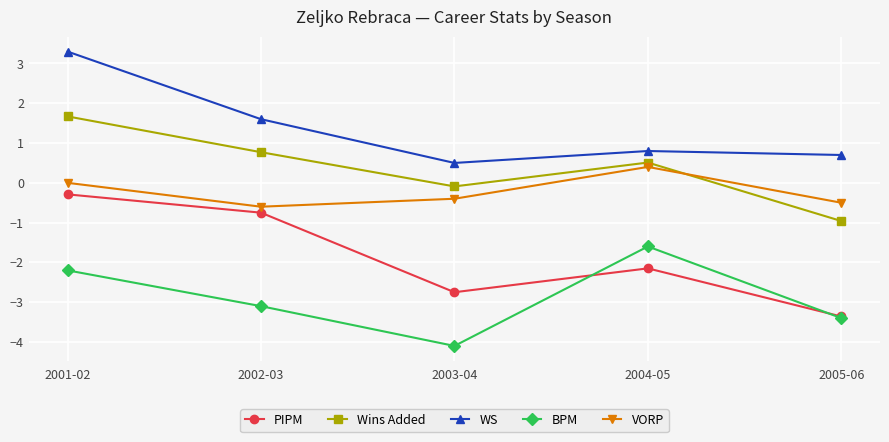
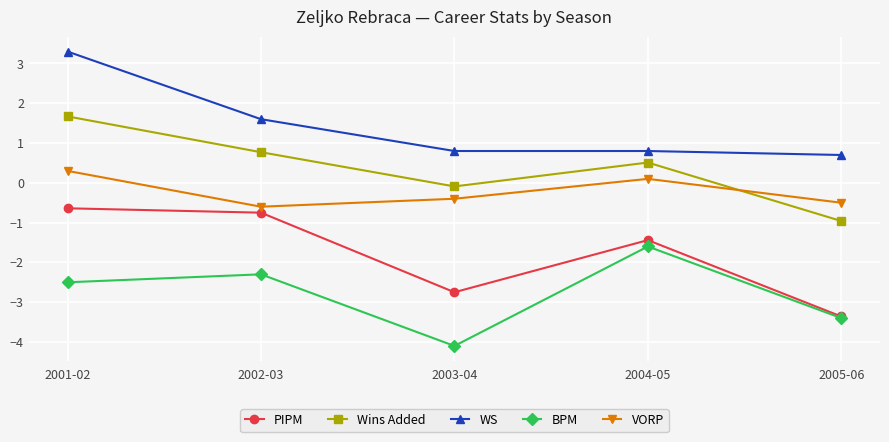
  {
    "PIPM": {
-     "2001-02": -0.3,
+     "2001-02": -0.6,
      "2002-03": -0.8,
      "2003-04": -2.8,
-     "2004-05": -2.2
+     "2004-05": -1.4
    },
    "Wins Added": {
      "2001-02": 1.7,
      "2002-03": 0.8,
      "2003-04": -0.1,
      "2004-05": 0.5,
      "2005-06": -1.0
    },
    "WS": {
      "2001-02": 3.3,
      "2002-03": 1.6,
-     "2003-04": 0.5,
+     "2003-04": 0.8,
      "2004-05": 0.8,
      "2005-06": 0.7
    },
    "BPM": {
-     "2001-02": -2.2,
-     "2002-03": -3.1,
+     "2001-02": -2.5,
+     "2002-03": -2.3,
      "2003-04": -4.1,
      "2004-05": -1.6
    },
    "VORP": {
-     "2001-02": 0.0,
+     "2001-02": 0.3,
      "2002-03": -0.6,
      "2003-04": -0.4,
-     "2004-05": 0.4,
+     "2004-05": 0.1,
      "2005-06": -0.5
    }
  }
